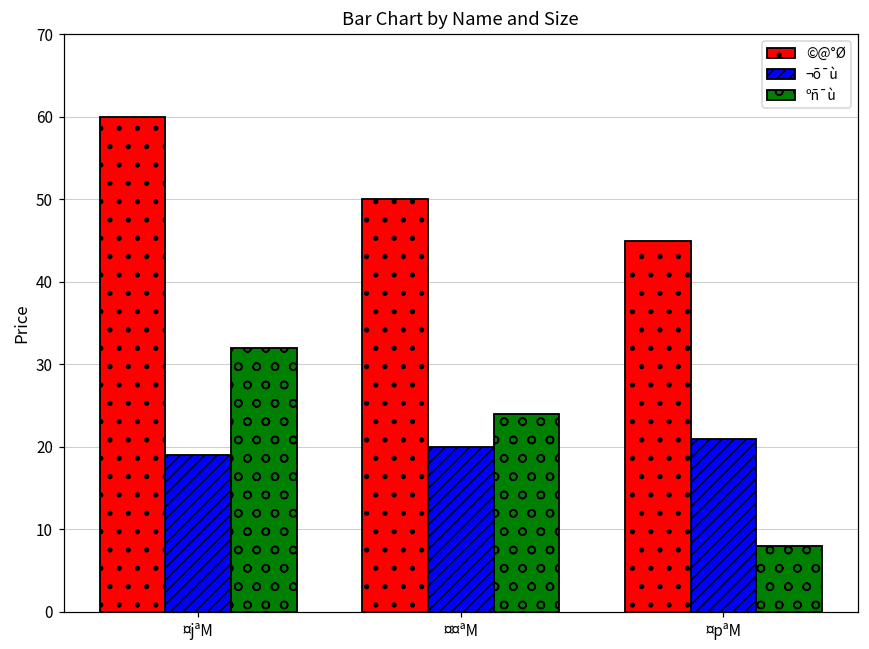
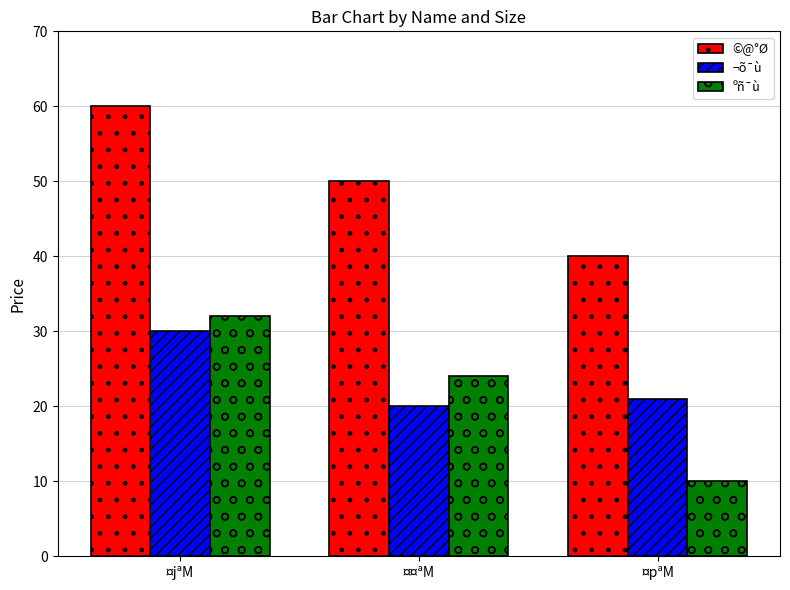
  {
    "©@°Ø": {
      "¤jªM": 60,
      "¤¤ªM": 50,
-     "¤pªM": 45
+     "¤pªM": 40
    },
    "¬õ¯ù": {
-     "¤jªM": 19,
+     "¤jªM": 30,
      "¤¤ªM": 20,
      "¤pªM": 21
    },
    "ºñ¯ù": {
      "¤jªM": 32,
      "¤¤ªM": 24,
-     "¤pªM": 8
+     "¤pªM": 10
    }
  }
